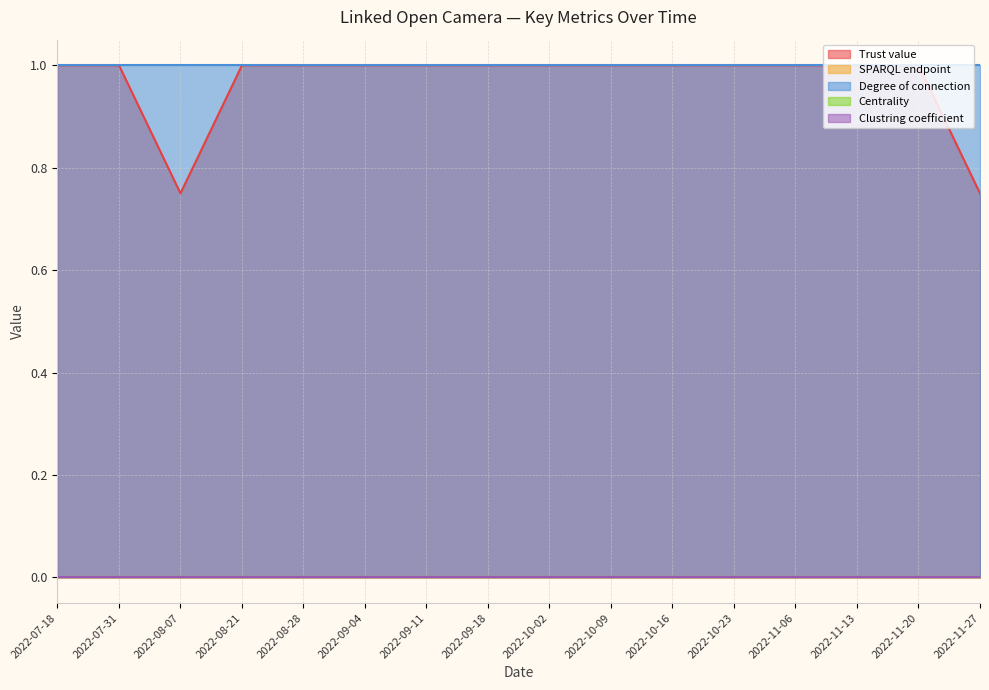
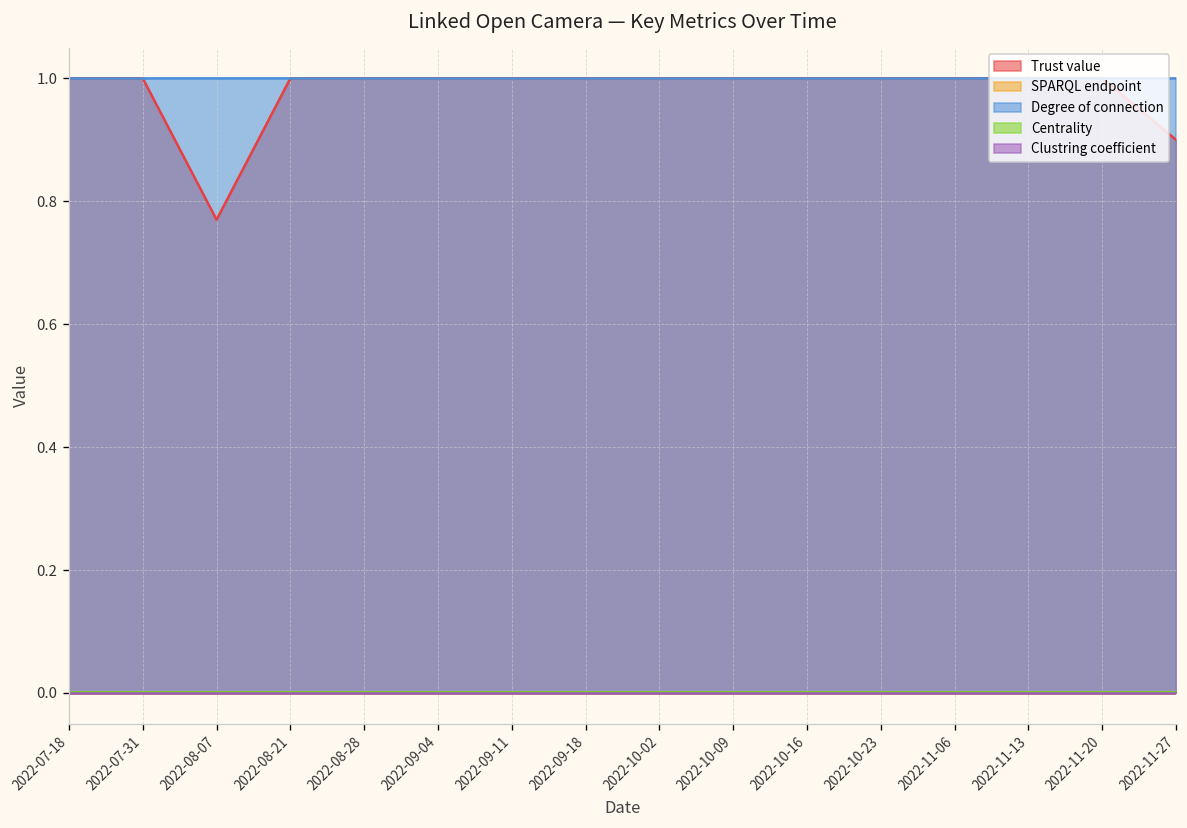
  {
    "Trust value": {
-     "2022-08-07": 0.75,
-     "2022-11-27": 0.75
+     "2022-08-07": 0.77,
+     "2022-11-27": 0.90
    },
    "Degree of connection": {
      "2022-08-07": 1.00,
      "2022-11-27": 1.00
    }
  }
